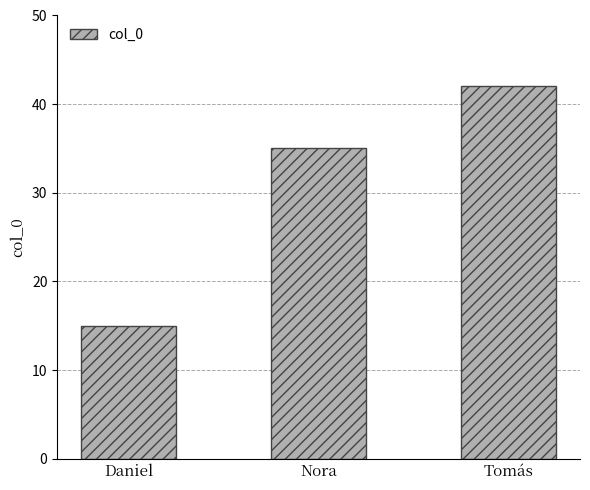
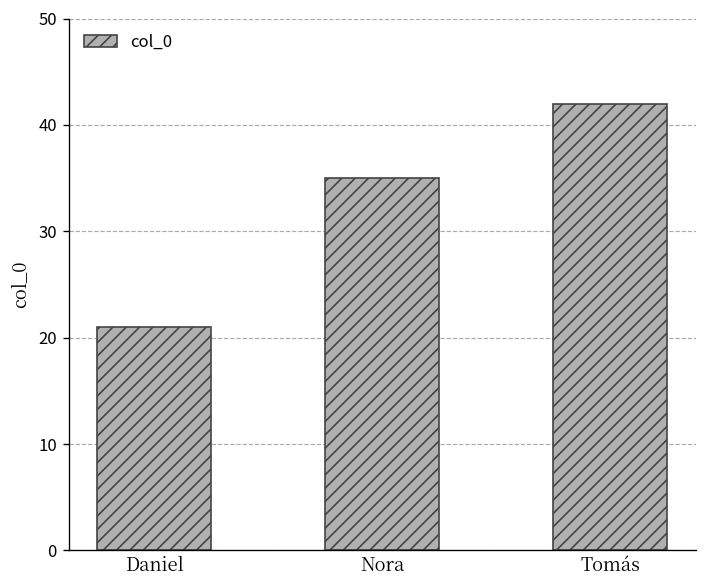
  {
-   "Daniel": 15,
+   "Daniel": 21,
    "Nora": 35,
    "Tomás": 42
  }
